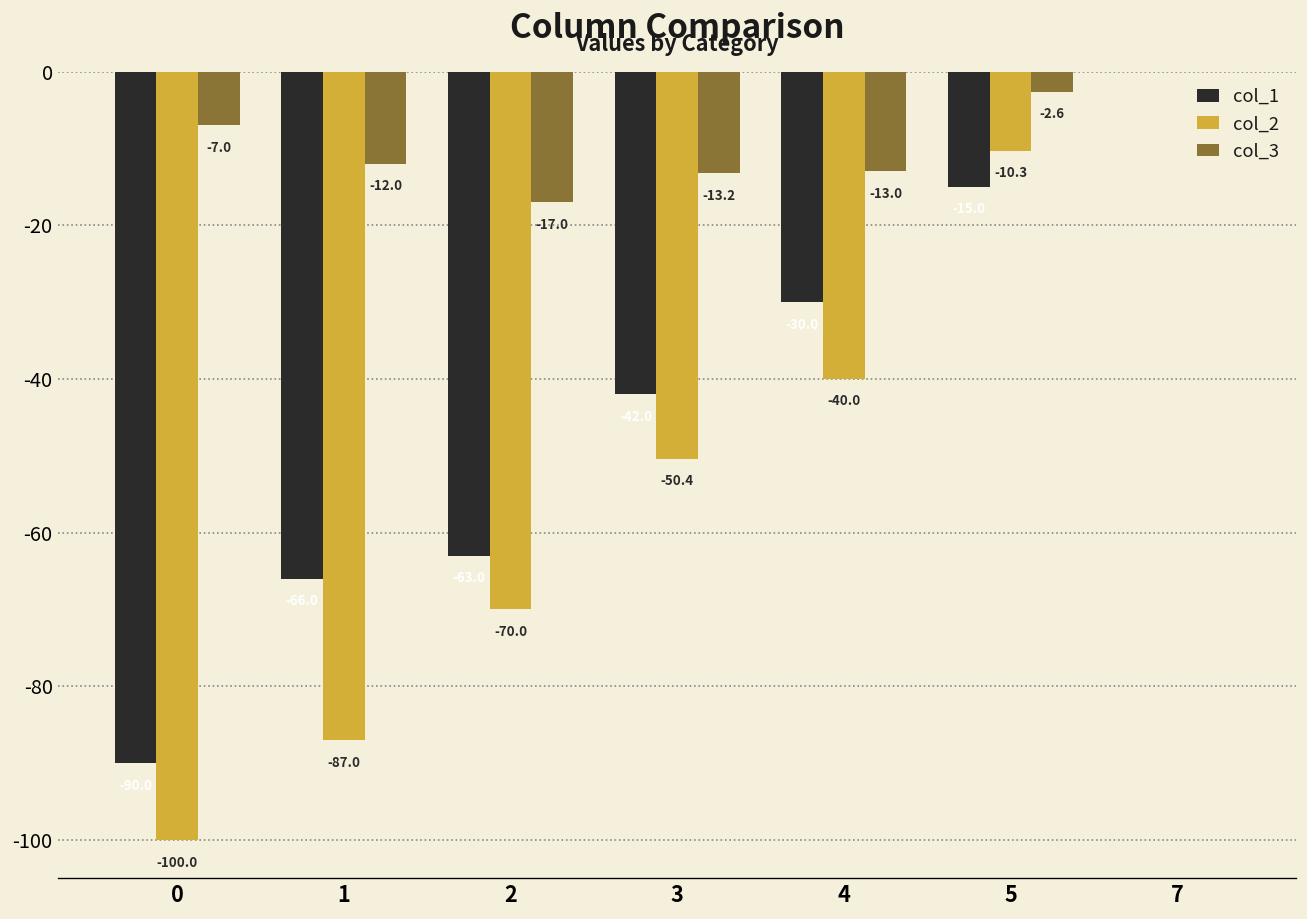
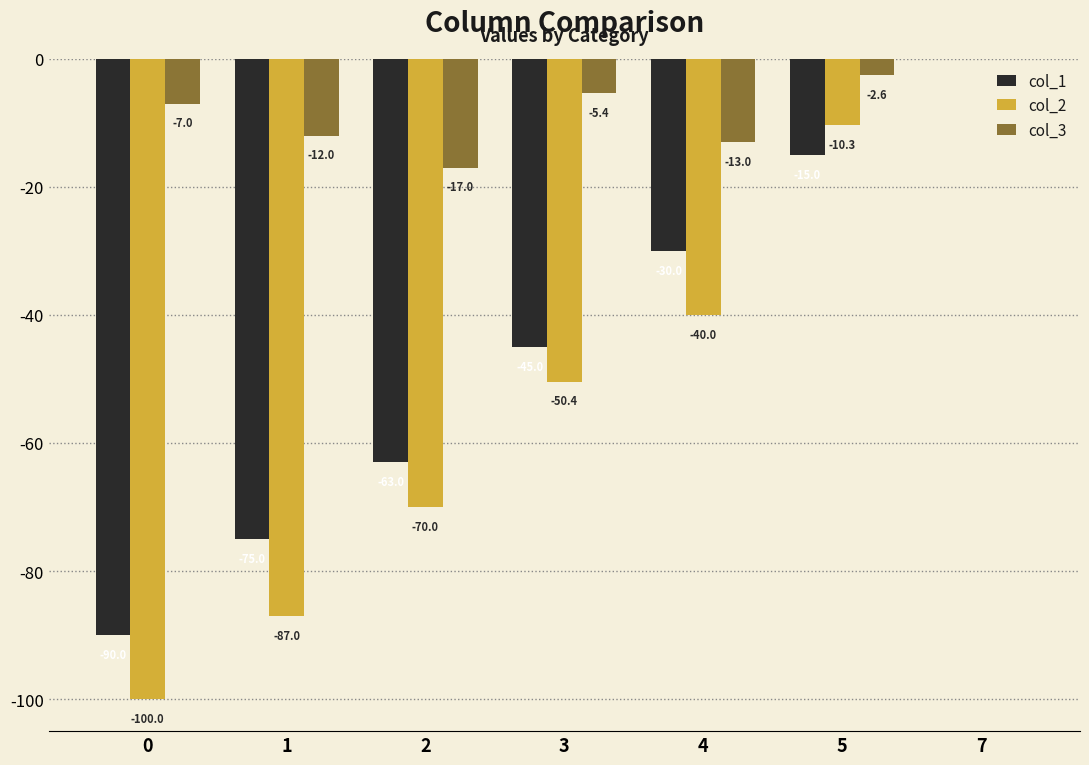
  {
    "col_1": {
      "0": -90,
-     "1": -66,
+     "1": -75,
      "2": -63,
-     "3": -42,
+     "3": -45,
      "4": -30,
      "5": -15,
      "7": 0
    },
    "col_2": {
      "0": -100.0,
      "1": -87.0,
      "2": -70.0,
      "3": -50.4,
      "4": -40.0,
      "5": -10.3
    },
    "col_3": {
      "0": -7.0,
      "1": -12.0,
      "2": -17.0,
-     "3": -13.2,
+     "3": -5.4,
      "4": -13.0,
      "5": -2.6
    }
  }
